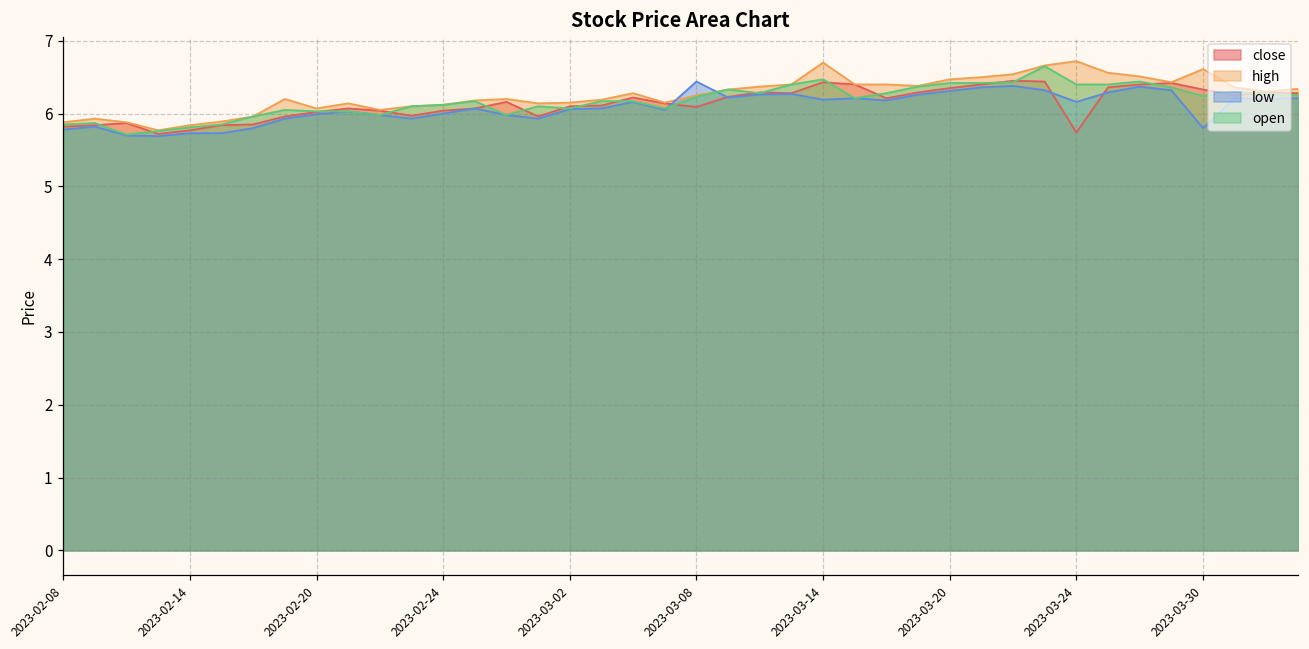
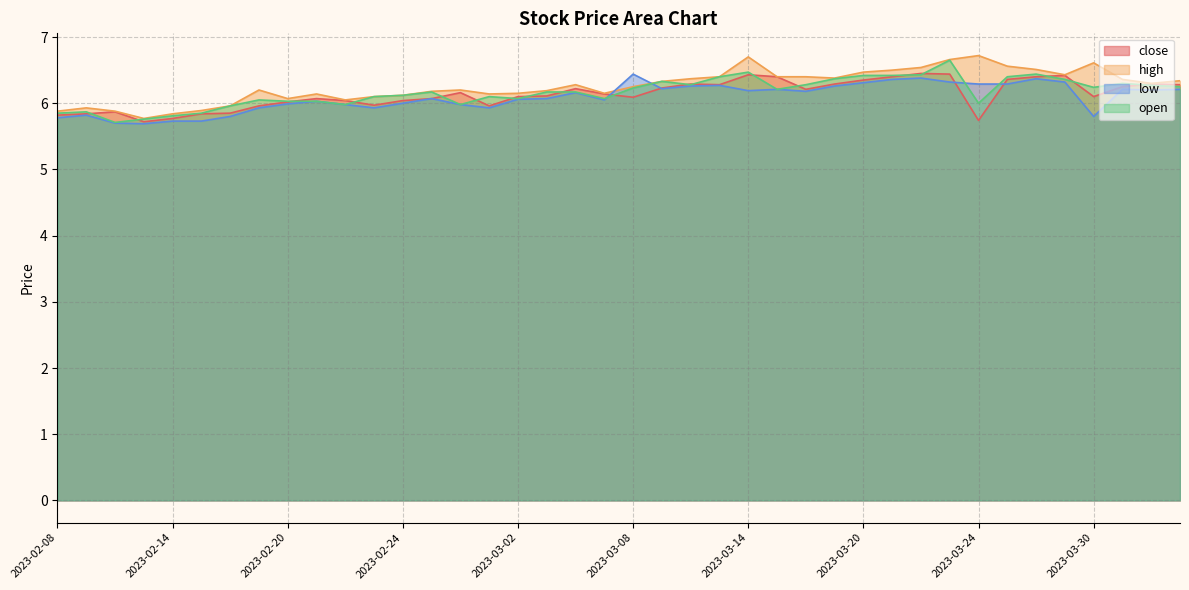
  {
    "close": {
      "2023-02-14": 5.8,
      "2023-02-24": 6.0,
      "2023-03-08": 6.1,
      "2023-03-14": 6.4,
      "2023-03-20": 6.4,
      "2023-03-24": 5.7,
-     "2023-03-30": 6.3
+     "2023-03-30": 6.1
    },
    "high": {
      "2023-02-20": 6.1,
      "2023-03-02": 6.2,
      "2023-03-14": 6.7,
      "2023-03-20": 6.5,
      "2023-03-24": 6.7,
      "2023-03-30": 6.6
    },
    "low": {
      "2023-02-08": 5.8,
      "2023-02-14": 5.7,
      "2023-02-24": 6.0,
      "2023-03-08": 6.4,
      "2023-03-14": 6.2,
      "2023-03-20": 6.3,
-     "2023-03-24": 6.2,
+     "2023-03-24": 6.3,
      "2023-03-30": 5.8
    },
    "open": {
      "2023-03-14": 6.5,
      "2023-03-20": 6.4,
-     "2023-03-24": 6.4,
+     "2023-03-24": 6.0,
      "2023-03-30": 6.2
    }
  }
